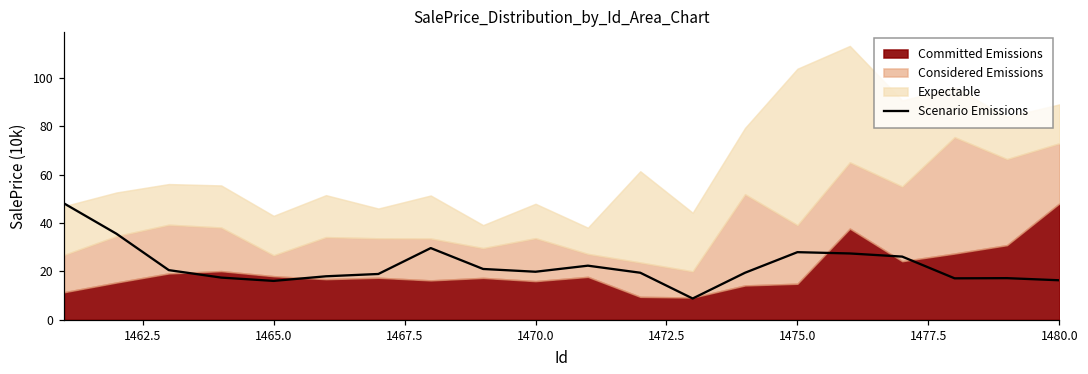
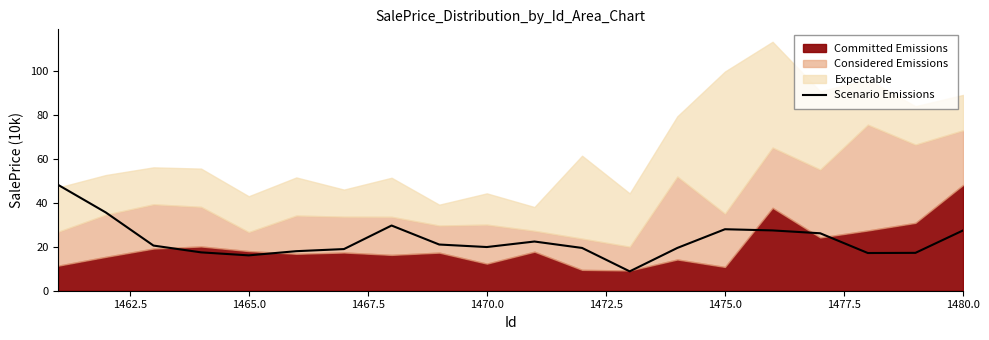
  {
    "Scenario Emissions": {
      "1465.0": 16,
      "1470.0": 20,
      "1475.0": 28,
-     "1480.0": 16
+     "1480.0": 27
    },
    "Committed Emissions": {
      "1465.0": 18,
-     "1470.0": 16,
-     "1475.0": 15,
+     "1470.0": 12,
+     "1475.0": 11,
      "1480.0": 48
    },
    "Considered Emissions": {
      "1465.0": 9,
      "1470.0": 18,
      "1475.0": 24,
      "1480.0": 25
    },
    "Expectable": {
      "1465.0": 16,
      "1470.0": 14,
      "1475.0": 65,
      "1480.0": 16
    }
  }
